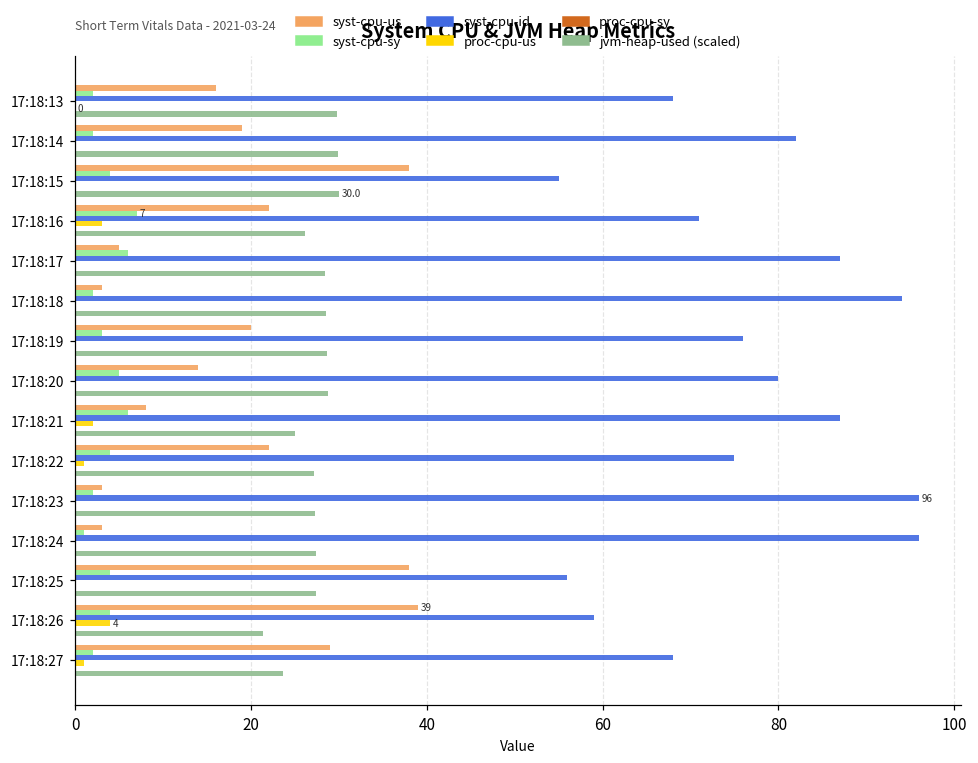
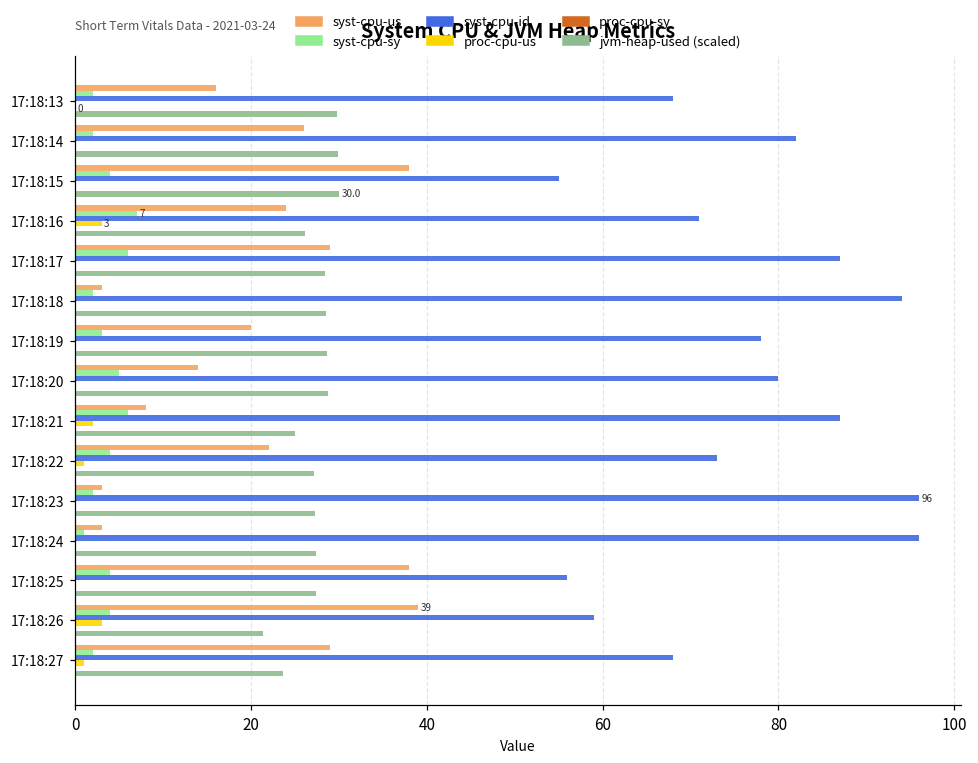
  {
    "syst-cpu-us": {
      "17:18:13": 16,
-     "17:18:14": 19,
+     "17:18:14": 26,
      "17:18:15": 38,
-     "17:18:16": 22,
-     "17:18:17": 5,
+     "17:18:16": 24,
+     "17:18:17": 29,
      "17:18:18": 3,
      "17:18:19": 20,
      "17:18:20": 14,
      "17:18:21": 8,
      "17:18:22": 22,
      "17:18:23": 3,
      "17:18:24": 3,
      "17:18:25": 38,
      "17:18:27": 29
    },
    "syst-cpu-id": {
      "17:18:13": 68,
      "17:18:14": 82,
      "17:18:15": 55,
      "17:18:16": 71,
      "17:18:17": 87,
      "17:18:18": 94,
-     "17:18:19": 76,
+     "17:18:19": 78,
      "17:18:20": 80,
      "17:18:21": 87,
-     "17:18:22": 75,
+     "17:18:22": 73,
      "17:18:25": 56,
      "17:18:26": 59,
      "17:18:27": 68
    },
    "proc-cpu-us": {
      "17:18:13": 0,
      "17:18:16": 3,
-     "17:18:26": 4
+     "17:18:26": 3
    },
    "proc-cpu-sy": {
      "17:18:13": 0
    }
  }
